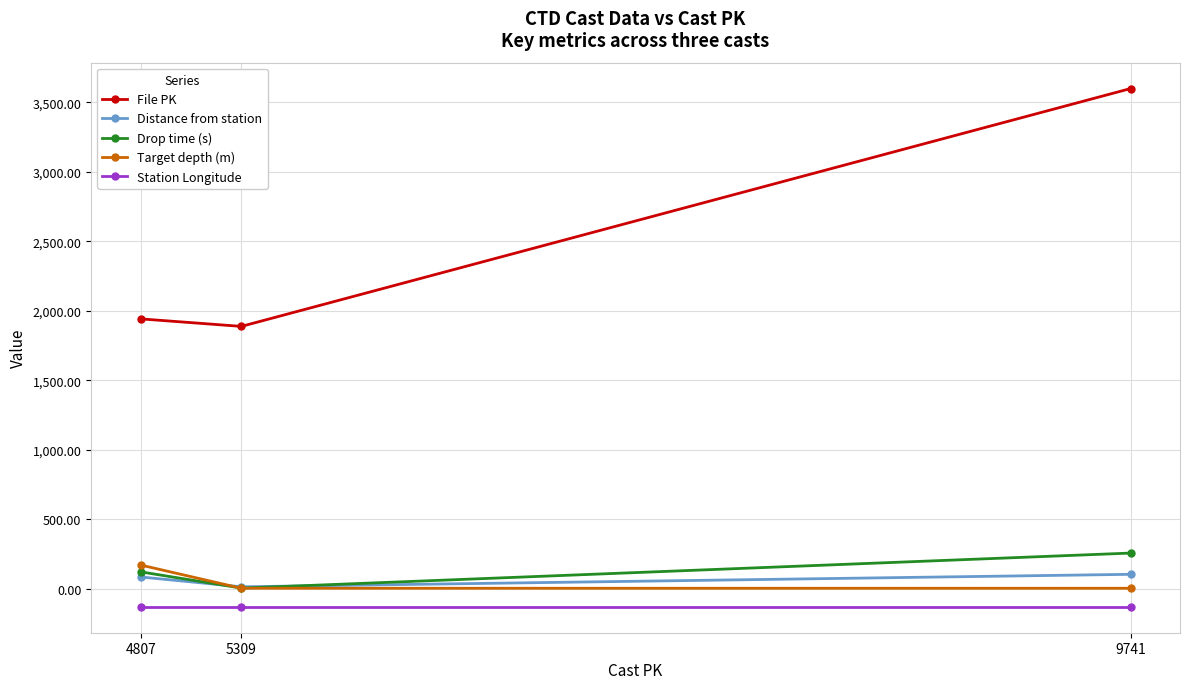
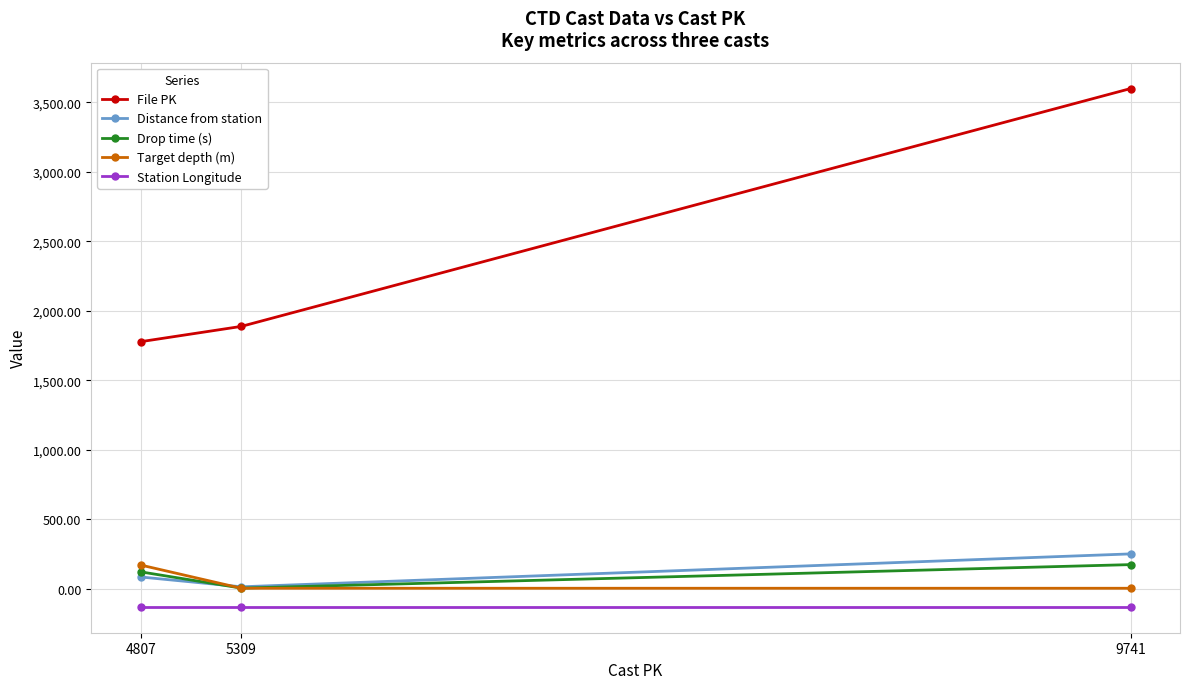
  {
    "File PK": {
-     "4807": "1,940",
+     "4807": "1,780",
      "5309": "1,890",
      "9741": "3,600"
    },
    "Distance from station": {
      "4807": "90",
-     "9741": "110"
+     "9741": "250"
    },
    "Drop time (s)": {
      "4807": "120",
-     "9741": "260"
+     "9741": "180"
    },
    "Target depth (m)": {
      "4807": "170",
      "9741": "10"
    },
    "Station Longitude": {
      "4807": "-130",
      "5309": "-130",
      "9741": "-130"
    }
  }
